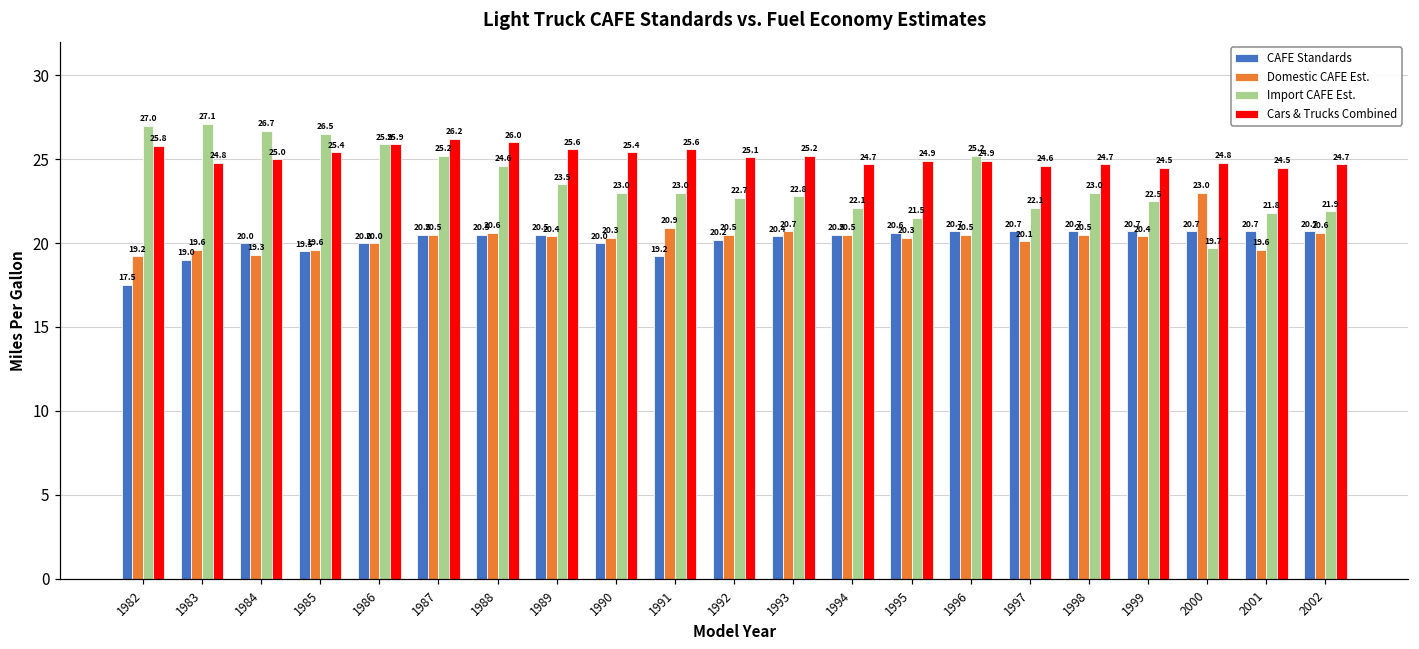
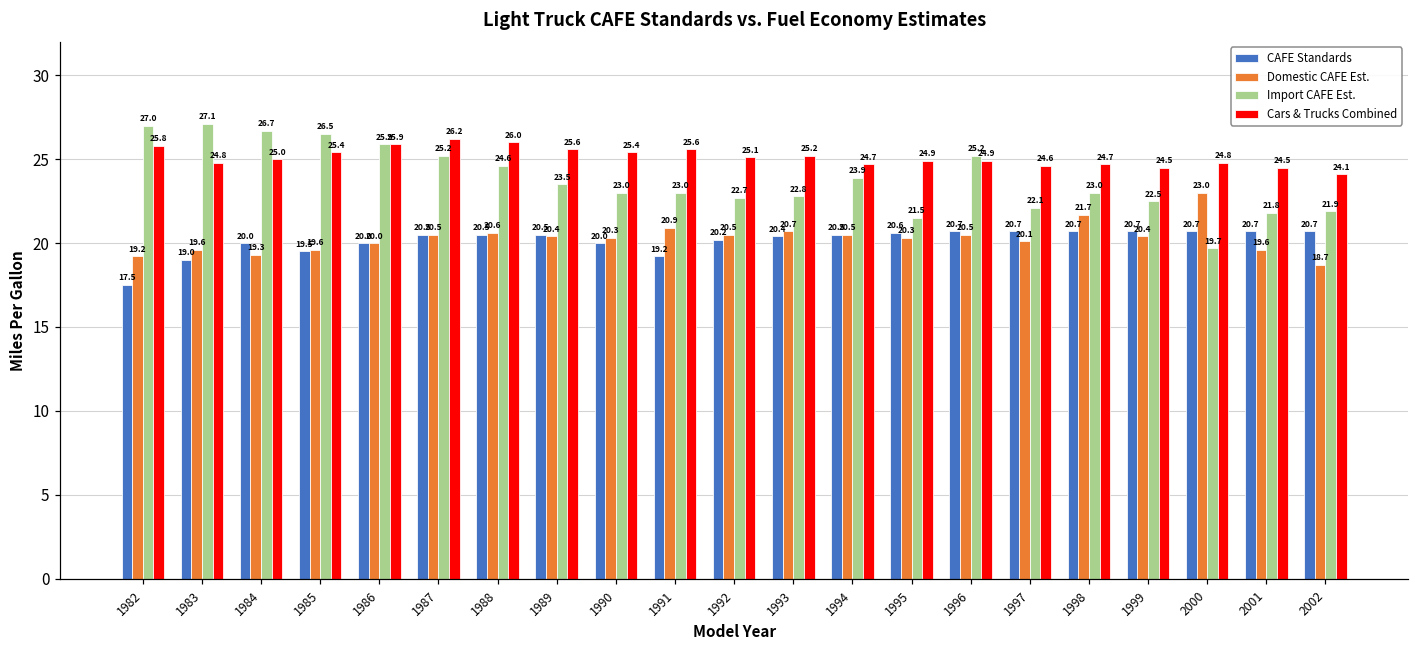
  {
    "CAFE Standards": {
      "1982": 17.5,
      "1983": 19.0,
      "1984": 20.0,
      "1991": 19.2,
      "1997": 20.7,
      "1998": 20.7,
      "2000": 20.7,
      "2001": 20.7,
      "2002": 20.7
    },
    "Domestic CAFE Est.": {
      "1982": 19.2,
      "1983": 19.6,
      "1984": 19.3,
      "1991": 20.9,
      "1997": 20.1,
-     "1998": 20.5,
+     "1998": 21.7,
      "2000": 23.0,
      "2001": 19.6,
-     "2002": 20.6
+     "2002": 18.7
    },
    "Import CAFE Est.": {
      "1982": 27.0,
      "1983": 27.1,
      "1984": 26.7,
      "1985": 26.5,
      "1987": 25.2,
      "1988": 24.6,
      "1989": 23.5,
      "1990": 23.0,
      "1991": 23.0,
      "1992": 22.7,
      "1993": 22.8,
-     "1994": 22.1,
+     "1994": 23.9,
      "1995": 21.5,
      "1997": 22.1,
      "1998": 23.0,
      "1999": 22.5,
      "2000": 19.7,
      "2001": 21.8,
      "2002": 21.9
    },
    "Cars & Trucks Combined": {
      "1982": 25.8,
      "1983": 24.8,
      "1984": 25.0,
      "1985": 25.4,
      "1987": 26.2,
      "1988": 26.0,
      "1989": 25.6,
      "1990": 25.4,
      "1991": 25.6,
      "1992": 25.1,
      "1993": 25.2,
      "1994": 24.7,
      "1995": 24.9,
      "1997": 24.6,
      "1998": 24.7,
      "1999": 24.5,
      "2000": 24.8,
      "2001": 24.5,
-     "2002": 24.7
+     "2002": 24.1
    }
  }
